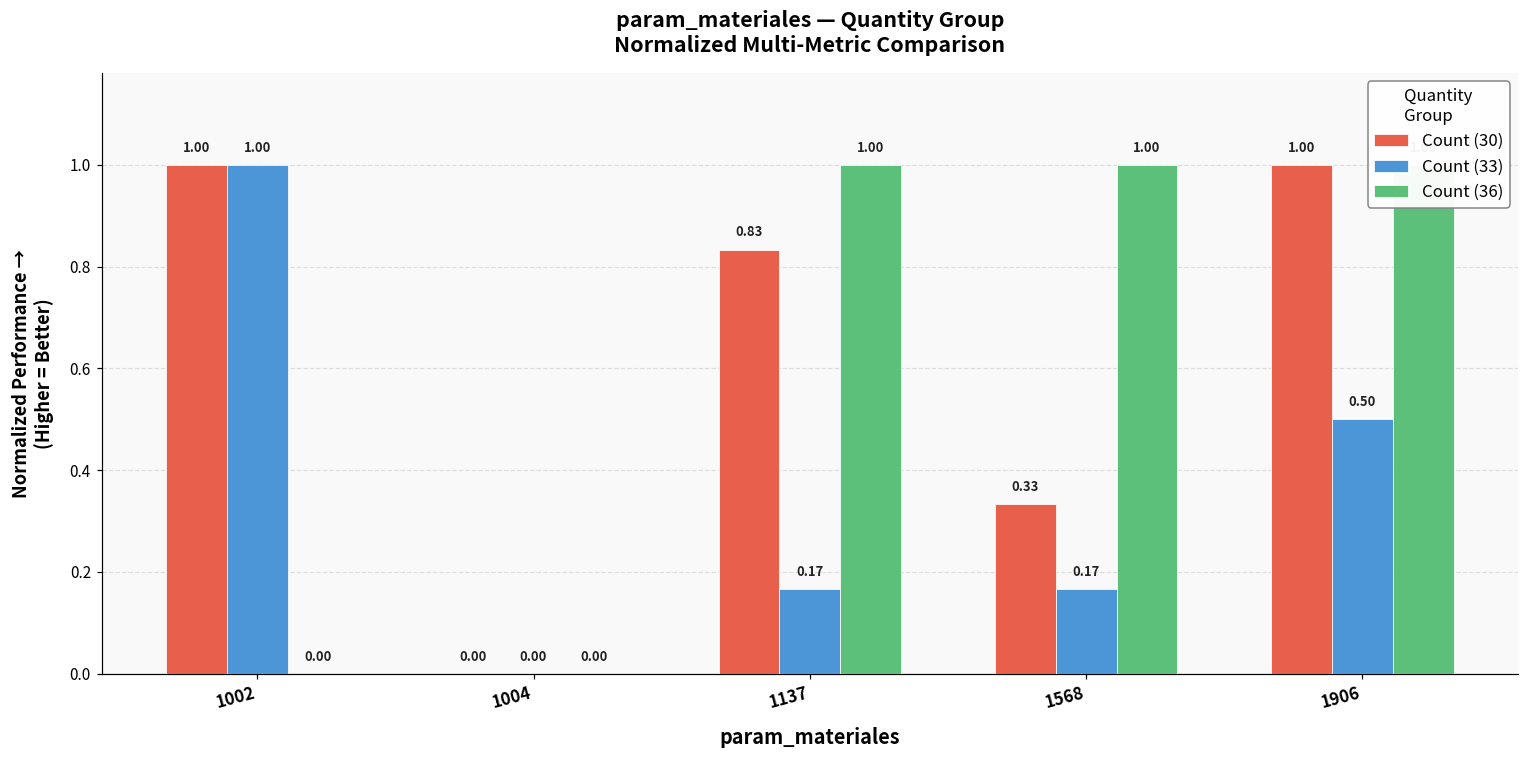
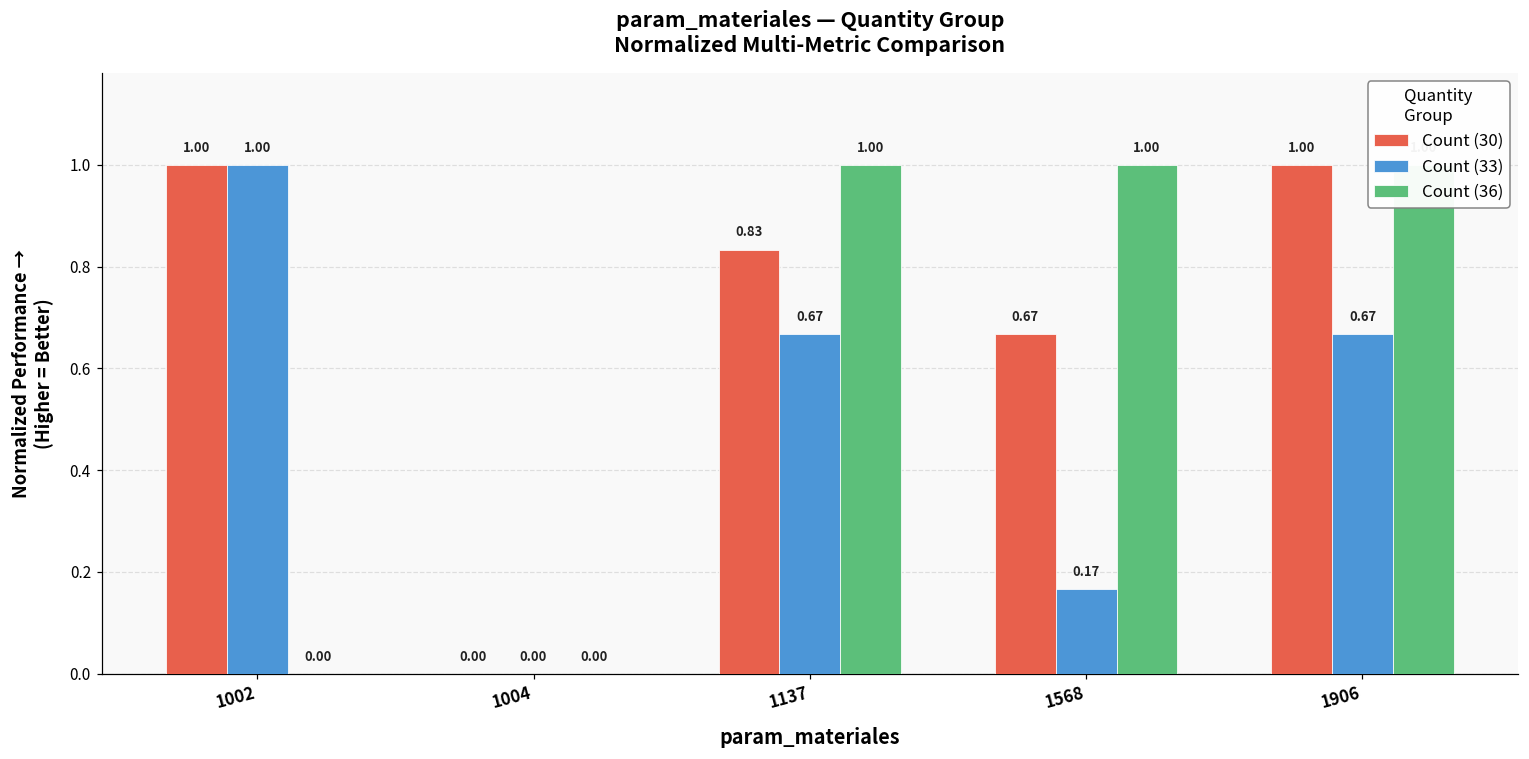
  {
    "Count (30)": {
      "1002": 1.00,
      "1004": 0.00,
      "1137": 0.83,
-     "1568": 0.33,
+     "1568": 0.67,
      "1906": 1.00
    },
    "Count (33)": {
      "1002": 1.00,
      "1004": 0.00,
-     "1137": 0.17,
+     "1137": 0.67,
      "1568": 0.17,
-     "1906": 0.50
+     "1906": 0.67
    },
    "Count (36)": {
      "1002": 0.00,
      "1004": 0.00,
      "1137": 1.00,
      "1568": 1.00
    }
  }
